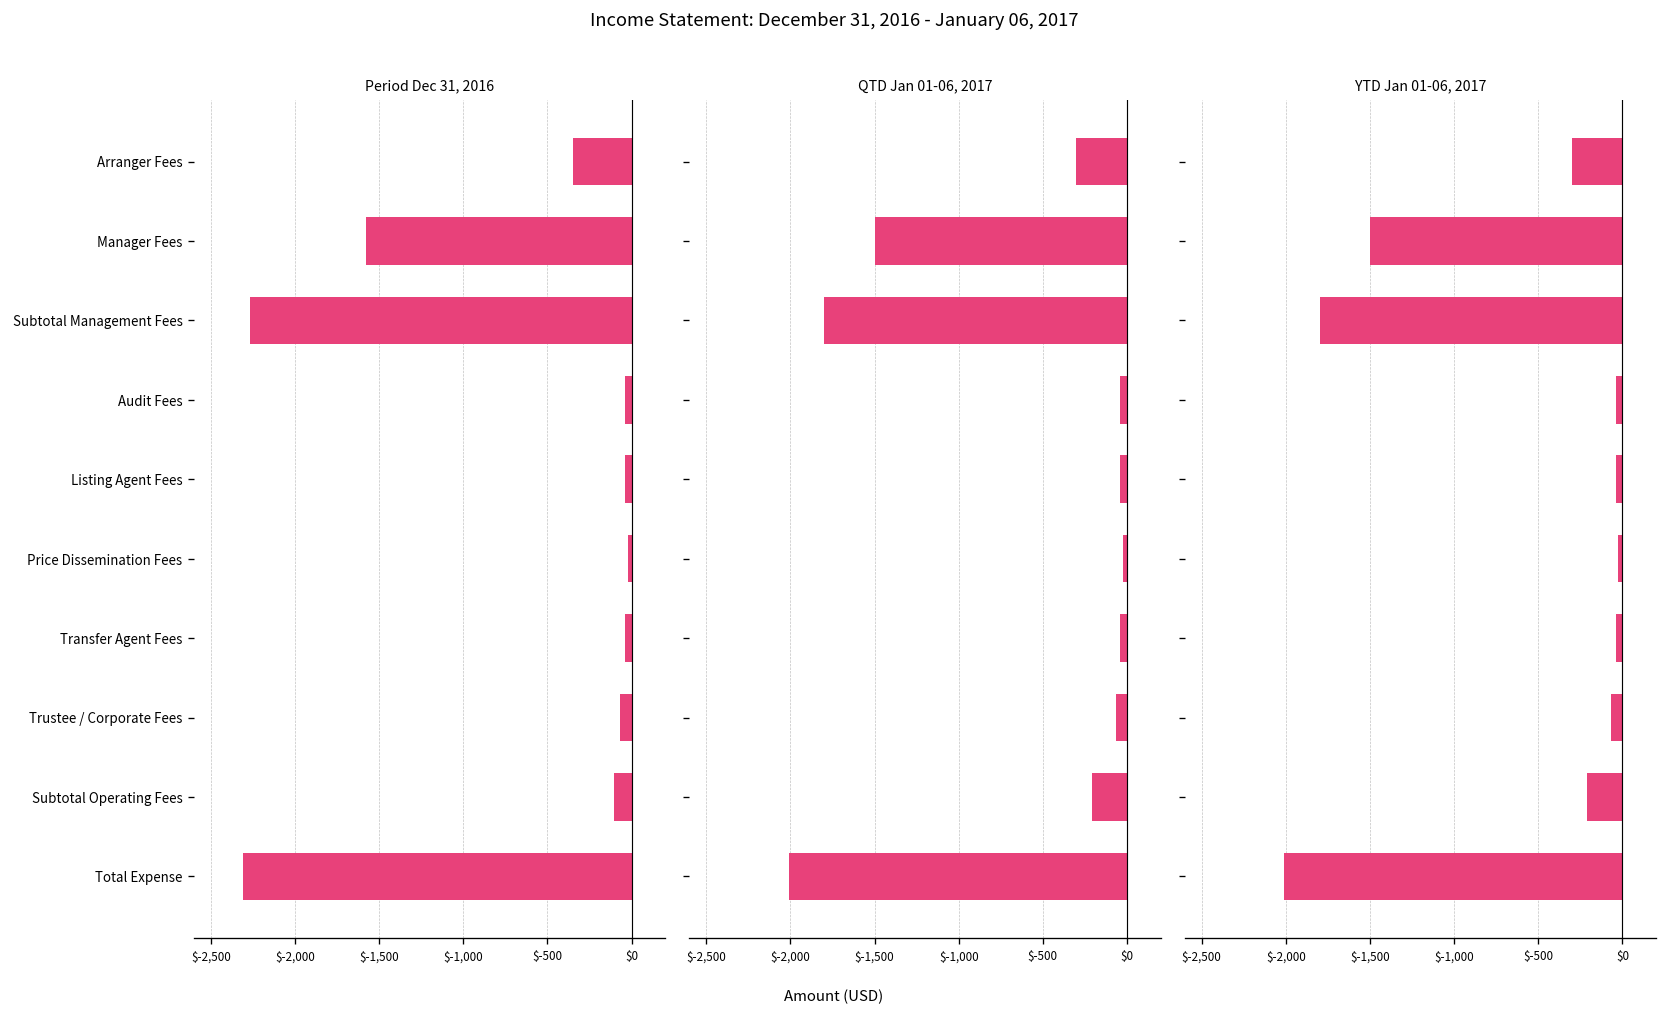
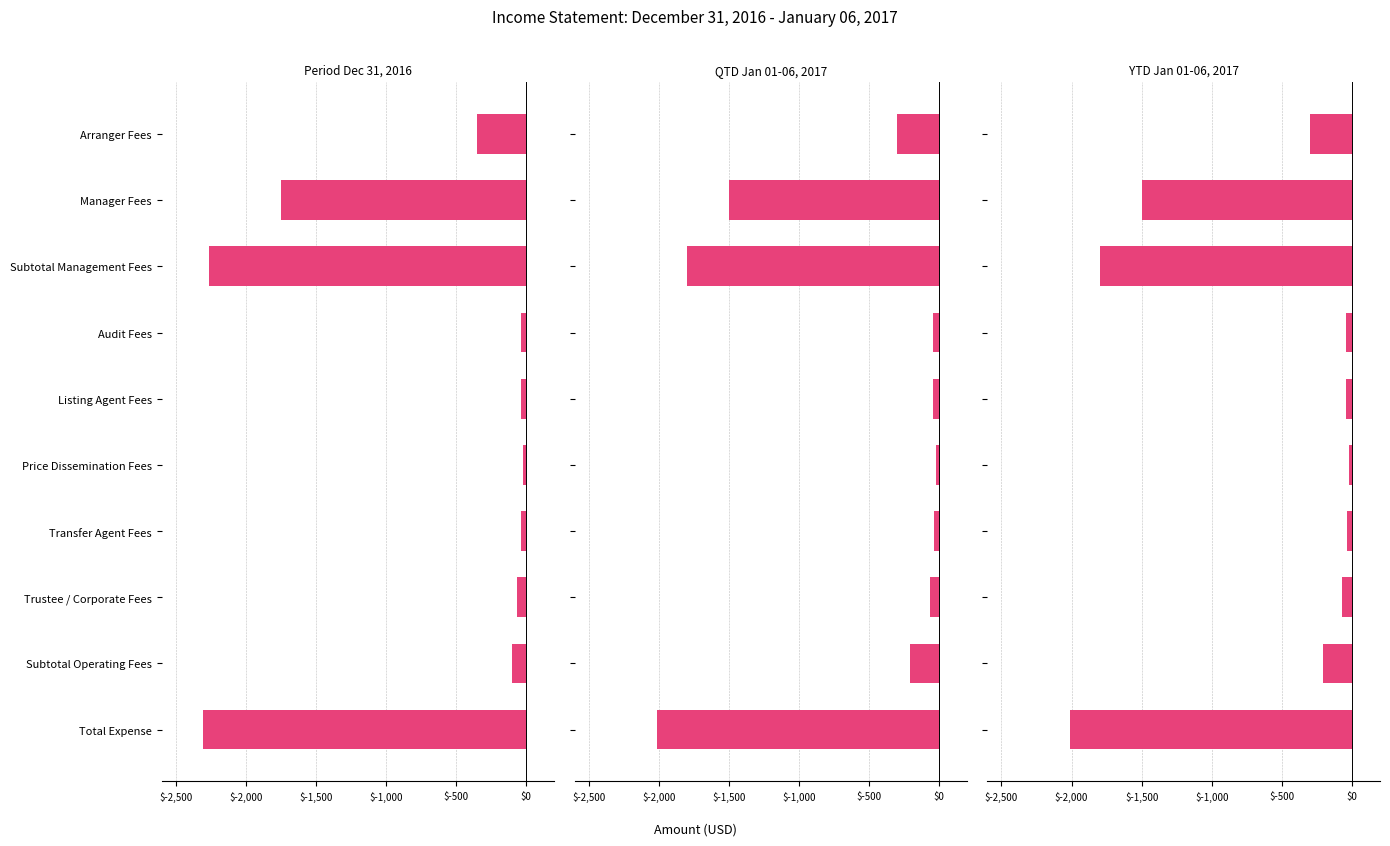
  {
    "Period Dec 31, 2016": {
      "Arranger Fees": "$-350",
-     "Manager Fees": "$-1,580",
+     "Manager Fees": "$-1,750",
      "Subtotal Management Fees": "$-2,270",
      "Audit Fees": "$-40",
      "Listing Agent Fees": "$-40",
      "Price Dissemination Fees": "$-20",
      "Transfer Agent Fees": "$-40",
      "Trustee / Corporate Fees": "$-70",
      "Subtotal Operating Fees": "$-100",
      "Total Expense": "$-2,310"
    }
  }
